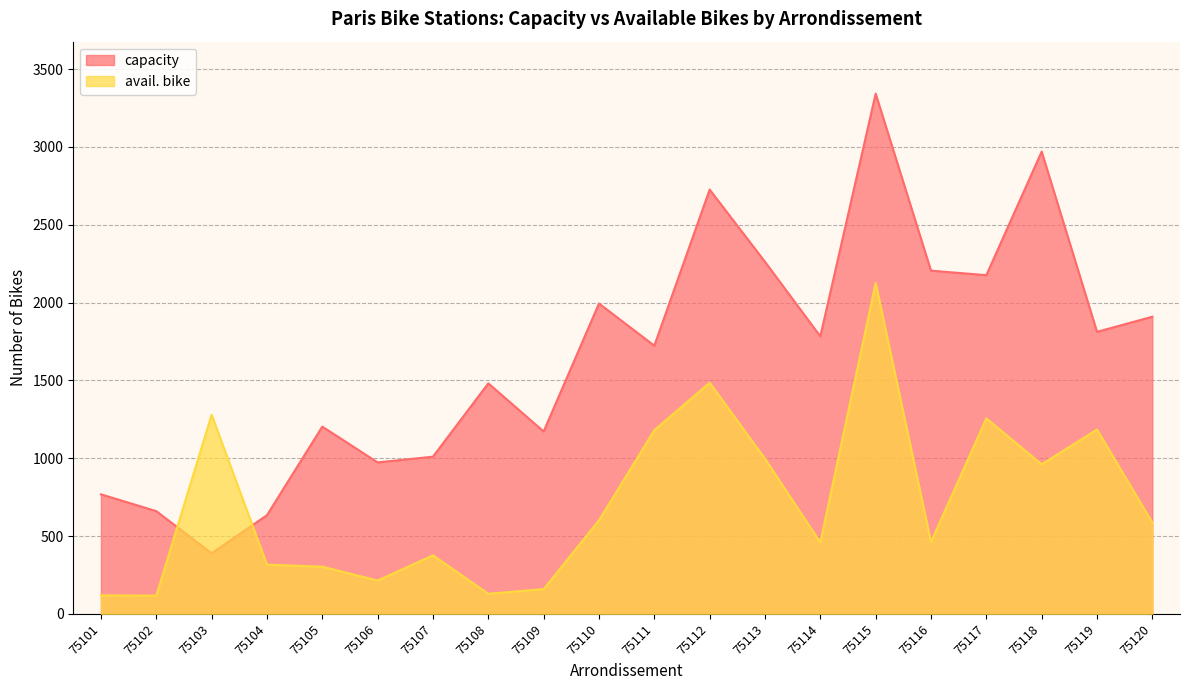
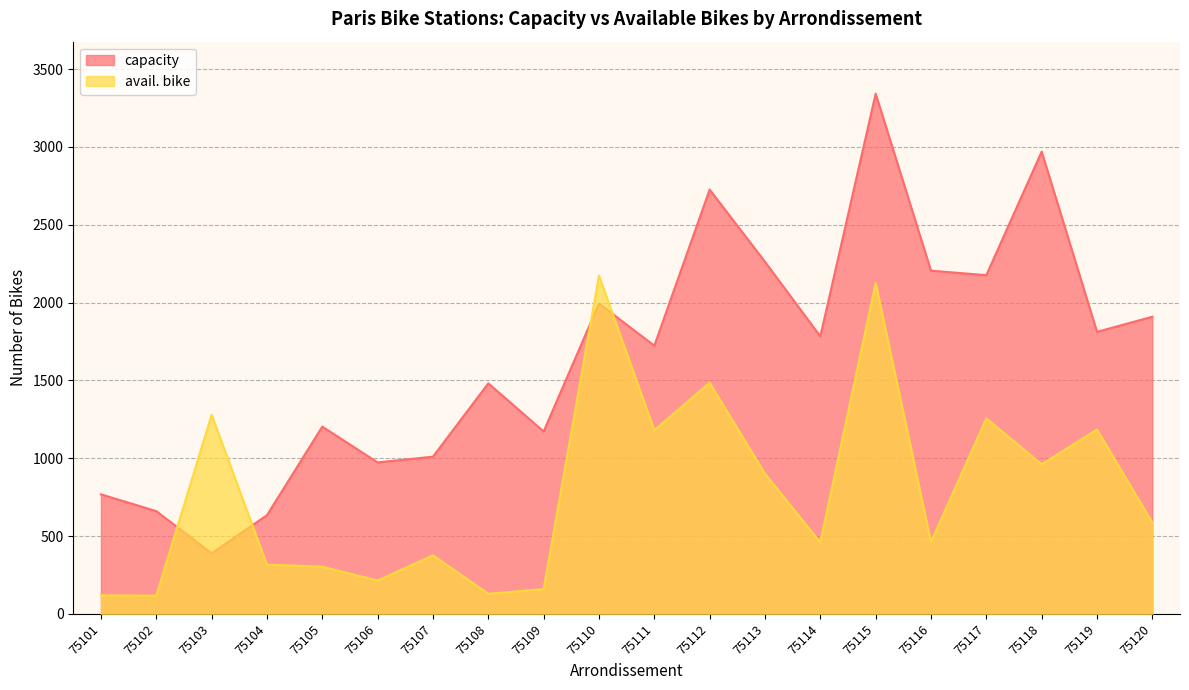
  {
    "capacity": {
      "75101": 770,
      "75102": 660,
      "75103": 390,
      "75104": 630,
      "75105": 1200,
      "75106": 970,
      "75107": 1010,
      "75108": 1480,
      "75109": 1170,
      "75110": 1990,
      "75111": 1720,
      "75112": 2730,
      "75113": 2260,
      "75114": 1780,
      "75115": 3340,
      "75116": 2210,
      "75117": 2180,
      "75118": 2970,
      "75119": 1810,
      "75120": 1910
    },
    "avail. bike": {
      "75101": 120,
      "75102": 120,
      "75103": 1280,
      "75104": 320,
      "75105": 300,
      "75106": 210,
      "75107": 380,
      "75108": 130,
      "75109": 160,
-     "75110": 600,
+     "75110": 2170,
      "75111": 1180,
      "75112": 1490,
-     "75113": 1000,
+     "75113": 900,
      "75114": 460,
      "75115": 2130,
      "75116": 460,
      "75117": 1260,
      "75118": 960,
      "75119": 1180,
      "75120": 590
    }
  }
